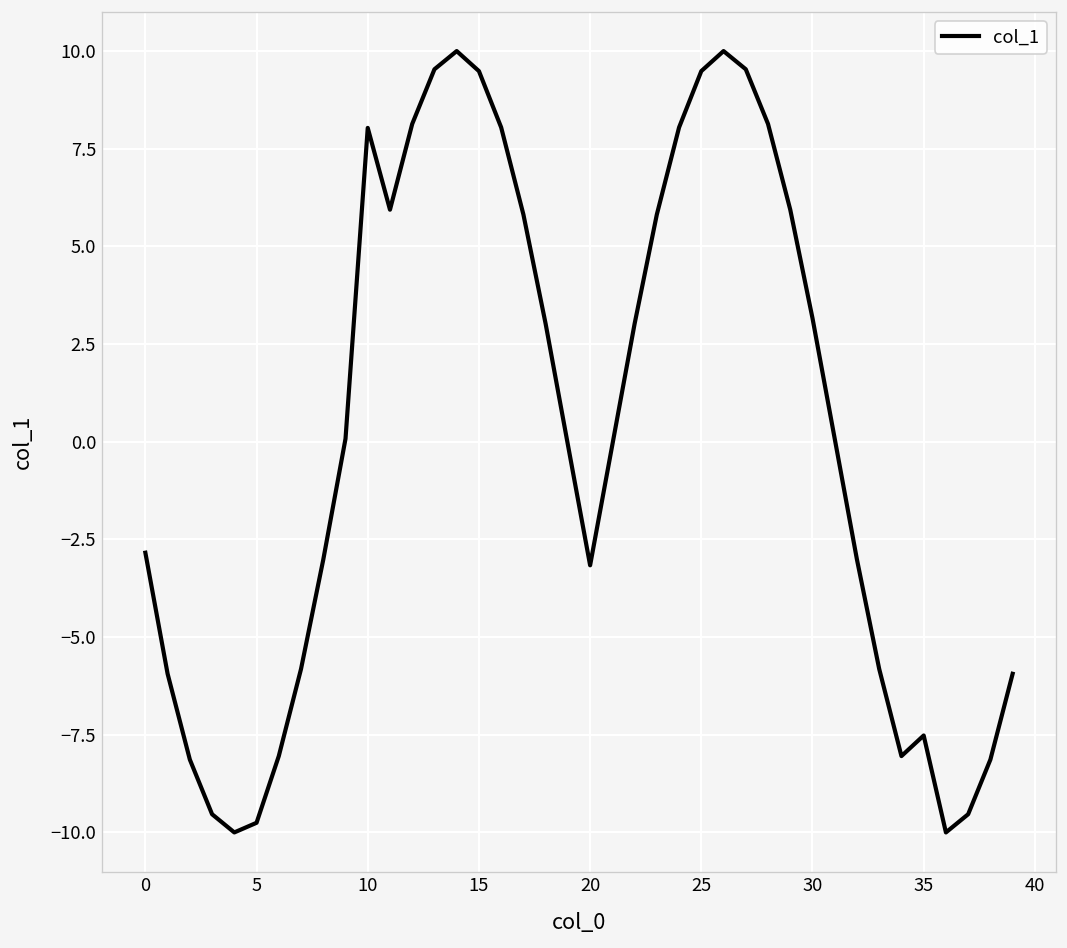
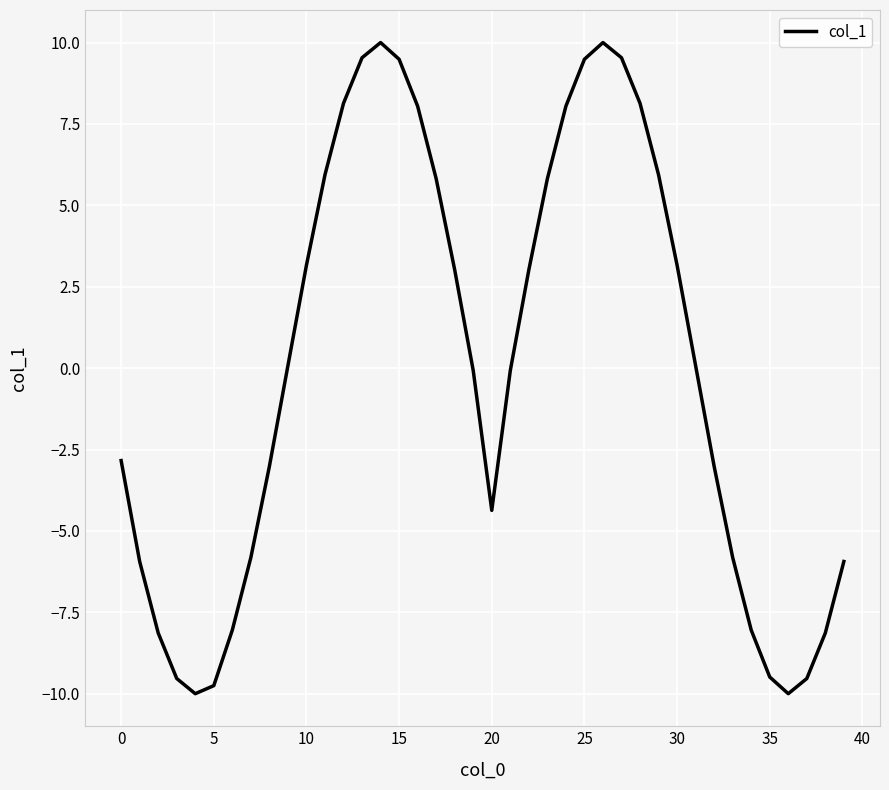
  {
    "0": -2.8,
    "5": -9.8,
-   "10": 8.0,
+   "10": 3.2,
    "15": 9.5,
-   "20": -3.2,
+   "20": -4.4,
    "25": 9.5,
    "30": 3.2,
-   "35": -7.5
+   "35": -9.5
  }
